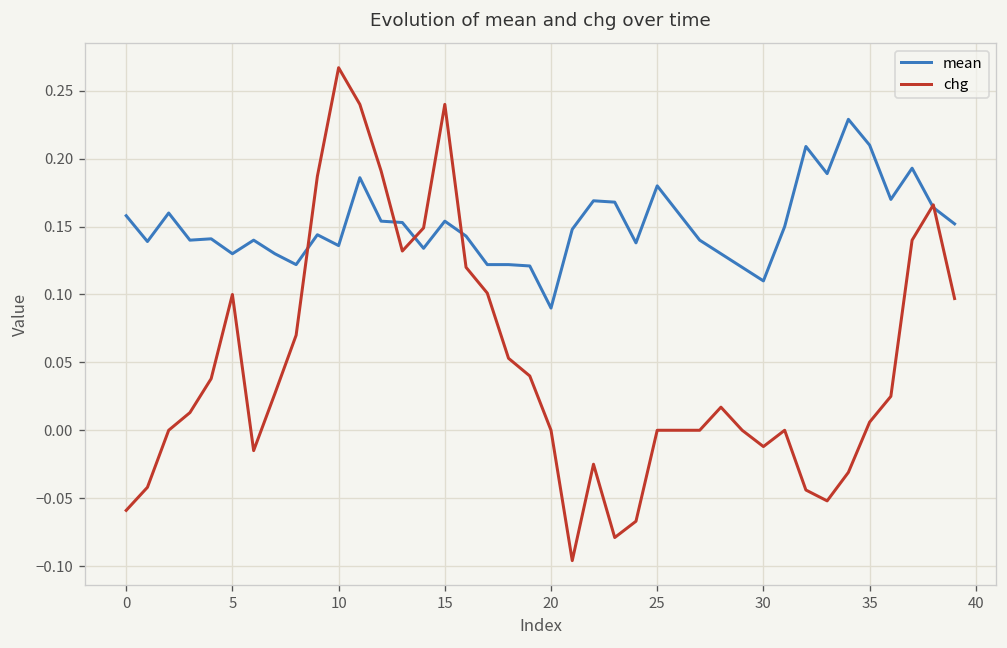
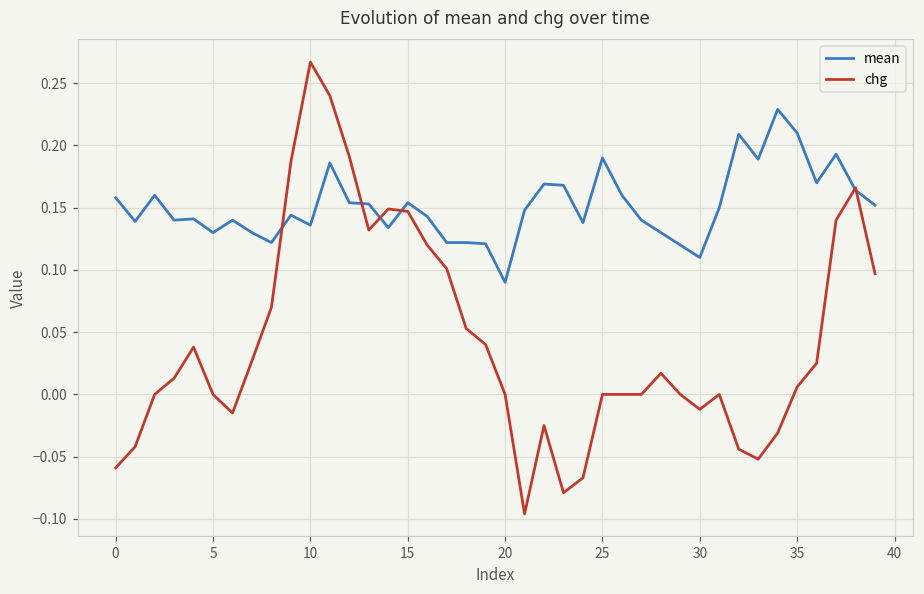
  {
    "mean": {
      "0": 0.16,
      "5": 0.13,
      "10": 0.136,
      "15": 0.154,
      "20": 0.09,
-     "25": 0.18,
+     "25": 0.19,
      "30": 0.11,
      "35": 0.21
    },
    "chg": {
      "0": -0.059,
-     "5": 0.1,
+     "5": 0.0,
      "10": 0.267,
-     "15": 0.240,
+     "15": 0.147,
      "20": 0.000,
      "25": 0.000,
      "30": -0.012,
      "35": 0.006
    }
  }
